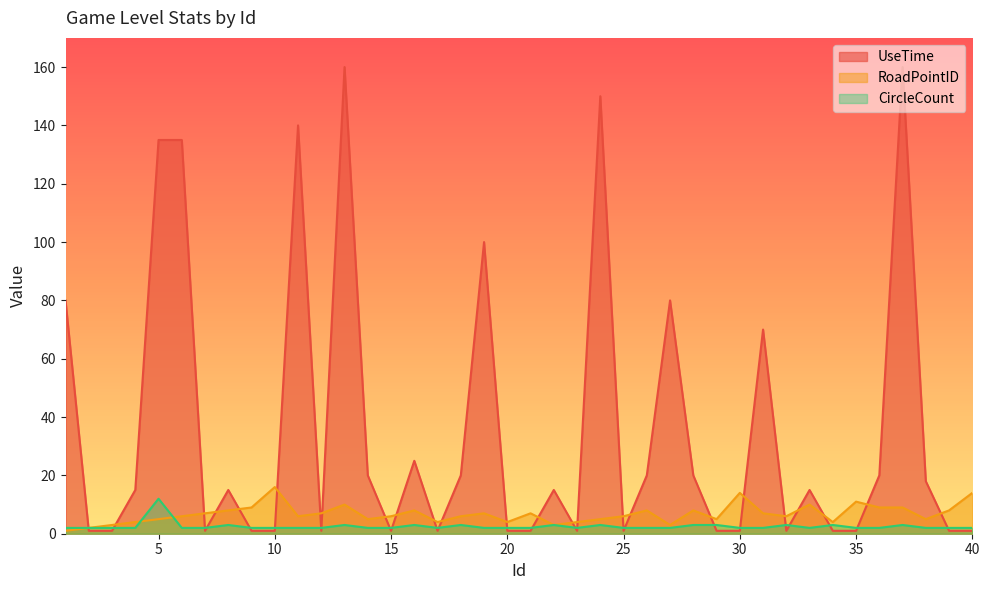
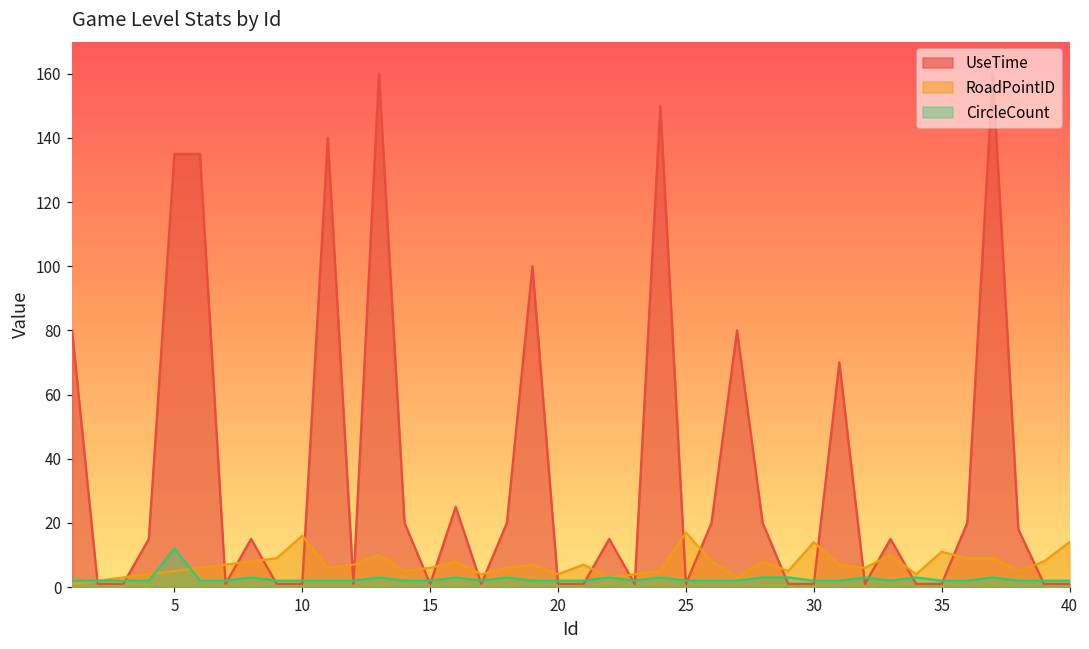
  {
    "UseTime": {
      "5": 135,
      "10": 1,
      "15": 1,
      "20": 1,
      "25": 1,
      "30": 1,
      "35": 1,
      "40": 1
    },
    "RoadPointID": {
      "5": 5,
      "10": 16,
      "15": 6,
      "20": 4,
-     "25": 6,
+     "25": 17,
      "30": 14,
      "35": 11,
      "40": 14
    },
    "CircleCount": {
      "5": 12,
      "10": 2,
      "15": 2,
      "20": 2,
      "25": 2,
      "30": 2,
      "35": 2,
      "40": 2
    }
  }
